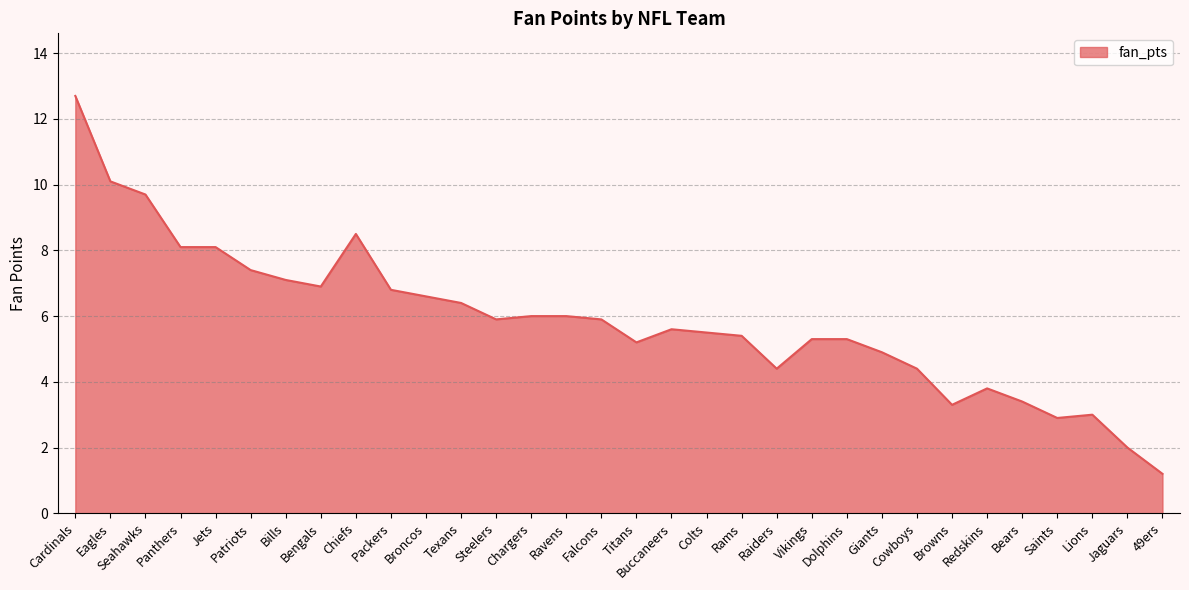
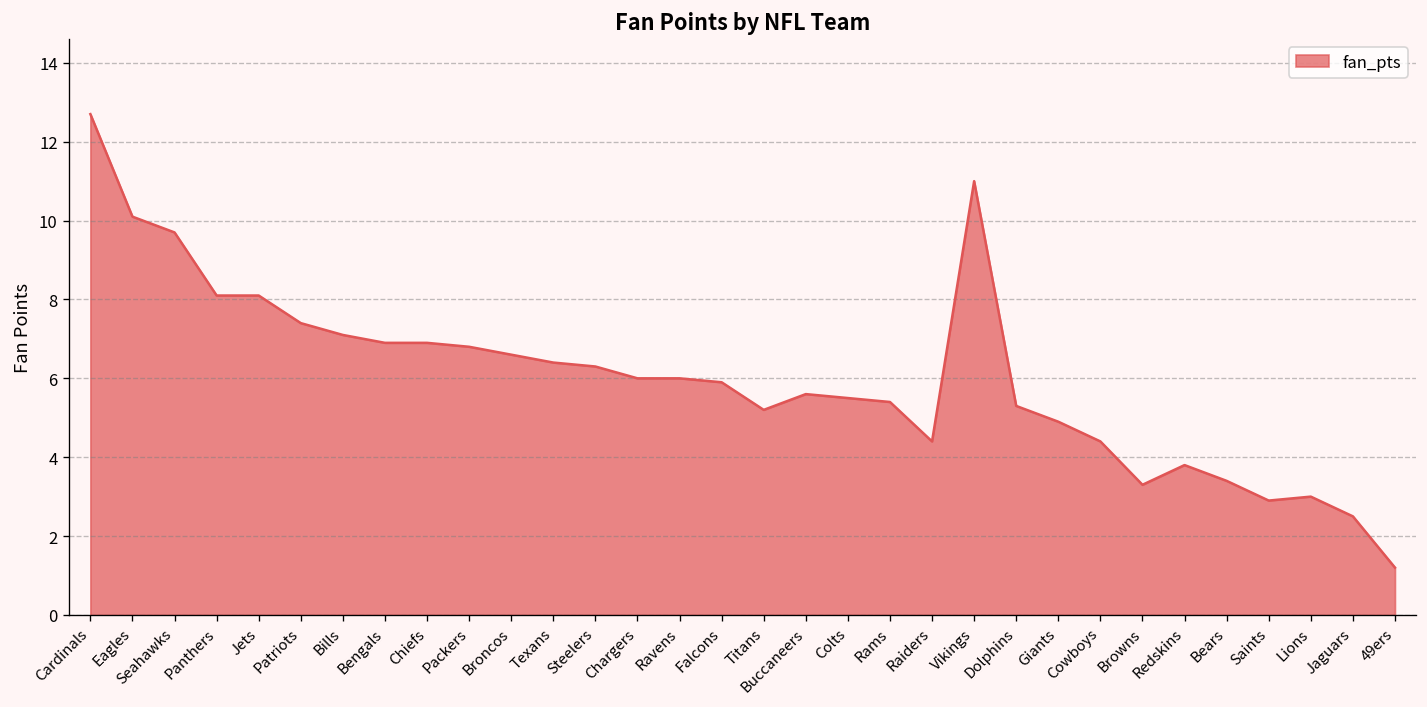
  {
    "Cardinals": 12.7,
    "Eagles": 10.1,
    "Seahawks": 9.7,
    "Panthers": 8.1,
    "Jets": 8.1,
    "Patriots": 7.4,
    "Bills": 7.1,
    "Bengals": 6.9,
-   "Chiefs": 8.5,
+   "Chiefs": 6.9,
    "Packers": 6.8,
    "Broncos": 6.6,
    "Texans": 6.4,
-   "Steelers": 5.9,
+   "Steelers": 6.3,
    "Chargers": 6.0,
    "Ravens": 6.0,
    "Falcons": 5.9,
    "Titans": 5.2,
    "Buccaneers": 5.6,
    "Colts": 5.5,
    "Rams": 5.4,
    "Raiders": 4.4,
-   "Vikings": 5.3,
+   "Vikings": 11.0,
    "Dolphins": 5.3,
    "Giants": 4.9,
    "Cowboys": 4.4,
    "Browns": 3.3,
    "Redskins": 3.8,
    "Bears": 3.4,
    "Saints": 2.9,
    "Lions": 3.0,
-   "Jaguars": 2.0,
+   "Jaguars": 2.5,
    "49ers": 1.2
  }
